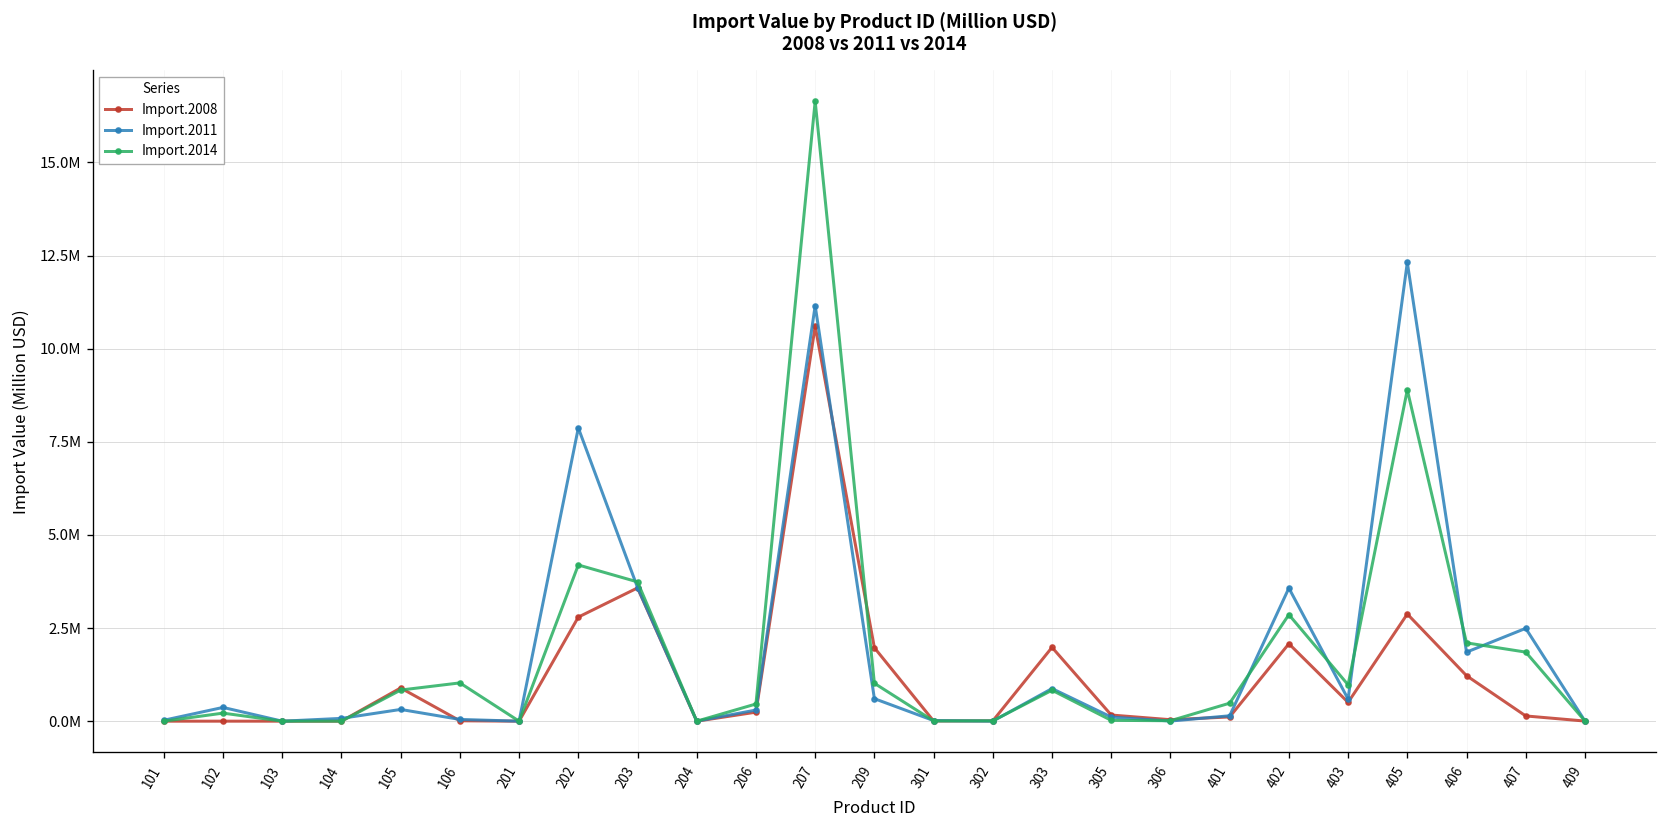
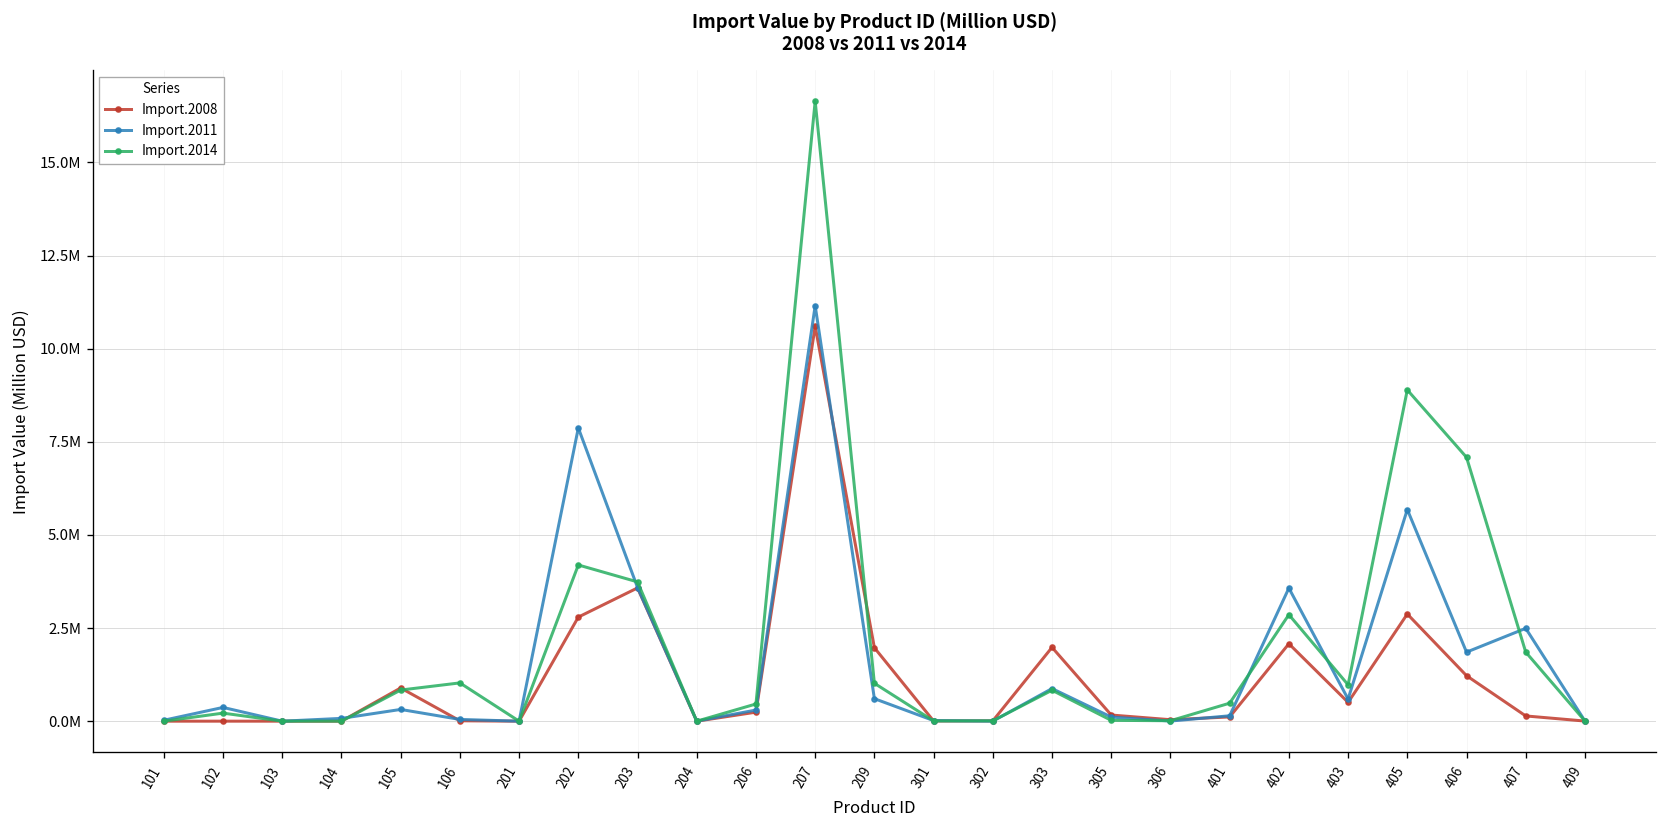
  {
    "Import.2008": {
      "102": 0,
      "202": 2800000,
      "207": 10600000,
      "209": 2000000,
      "303": 2000000,
      "402": 2100000,
      "403": 500000,
      "405": 2900000,
      "406": 1200000,
      "407": 100000
    },
    "Import.2011": {
      "102": 400000,
      "105": 300000,
      "202": 7900000,
      "207": 11200000,
      "209": 600000,
      "402": 3600000,
      "403": 600000,
-     "405": 12300000,
+     "405": 5700000,
      "406": 1900000,
      "407": 2500000
    },
    "Import.2014": {
      "102": 200000,
      "106": 1000000,
      "202": 4200000,
      "203": 3700000,
      "206": 500000,
      "207": 16600000,
      "209": 1000000,
      "305": 0,
      "401": 500000,
      "402": 2900000,
      "403": 1000000,
      "405": 8900000,
-     "406": 2100000,
+     "406": 7100000,
      "407": 1900000
    }
  }
